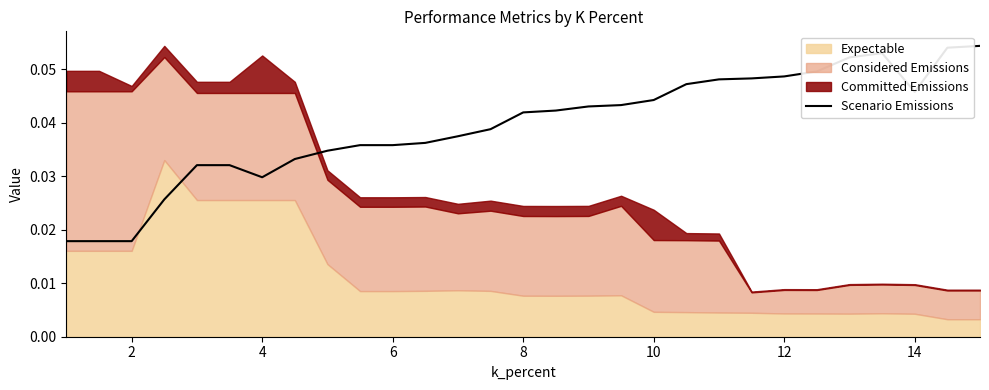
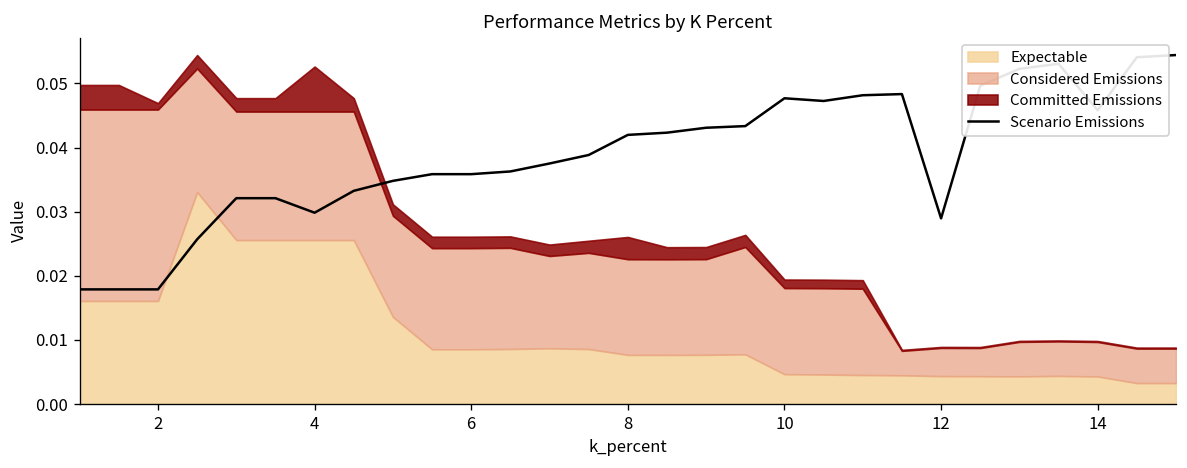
  {
    "Scenario Emissions": {
      "2": 0.018,
      "4": 0.030,
      "6": 0.036,
      "8": 0.042,
-     "10": 0.044,
-     "12": 0.049
+     "10": 0.048,
+     "12": 0.029
    },
    "Committed Emissions": {
      "2": 0.001,
      "4": 0.007,
      "6": 0.002,
-     "8": 0.002,
-     "10": 0.006
+     "8": 0.003,
+     "10": 0.001
    }
  }
